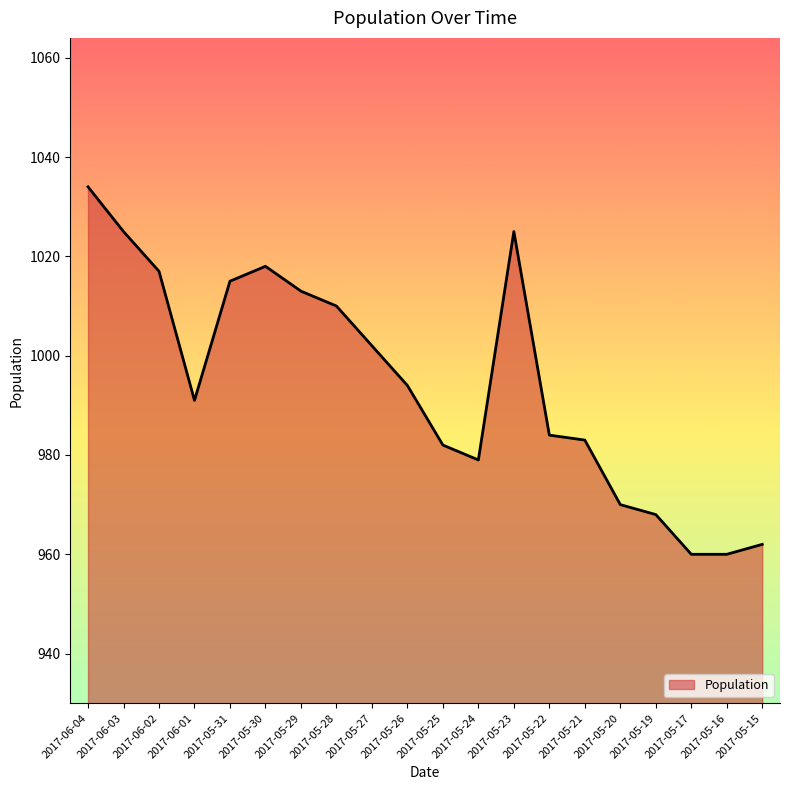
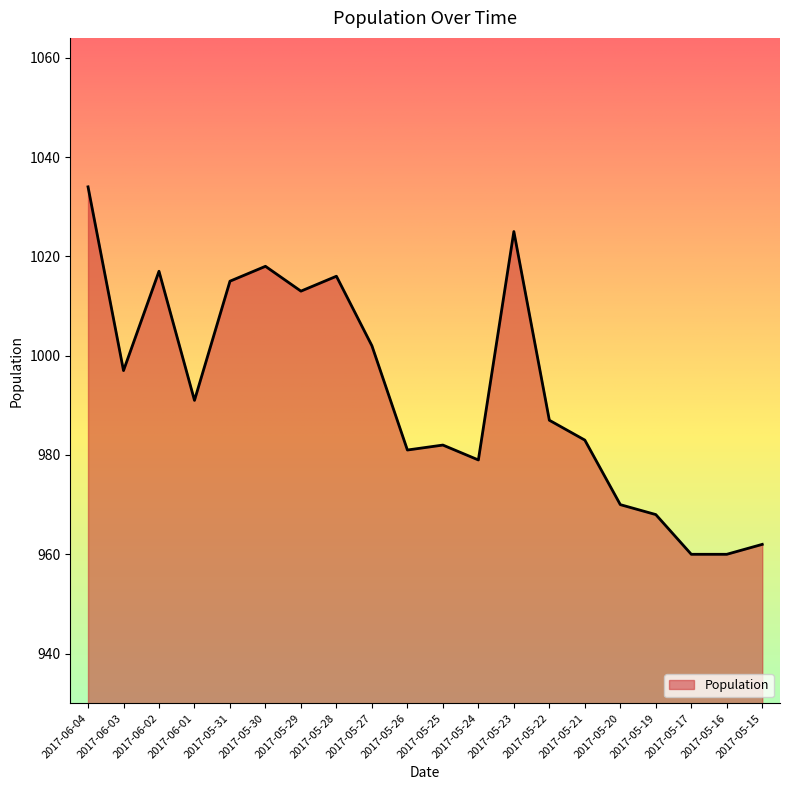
  {
    "2017-06-04": 1034,
-   "2017-06-03": 1025,
+   "2017-06-03": 997,
    "2017-06-02": 1017,
    "2017-06-01": 991,
    "2017-05-31": 1015,
    "2017-05-30": 1018,
    "2017-05-29": 1013,
-   "2017-05-28": 1010,
+   "2017-05-28": 1016,
    "2017-05-27": 1002,
-   "2017-05-26": 994,
+   "2017-05-26": 981,
    "2017-05-25": 982,
    "2017-05-24": 979,
    "2017-05-23": 1025,
-   "2017-05-22": 984,
+   "2017-05-22": 987,
    "2017-05-21": 983,
    "2017-05-20": 970,
    "2017-05-19": 968,
    "2017-05-17": 960,
    "2017-05-16": 960,
    "2017-05-15": 962
  }
